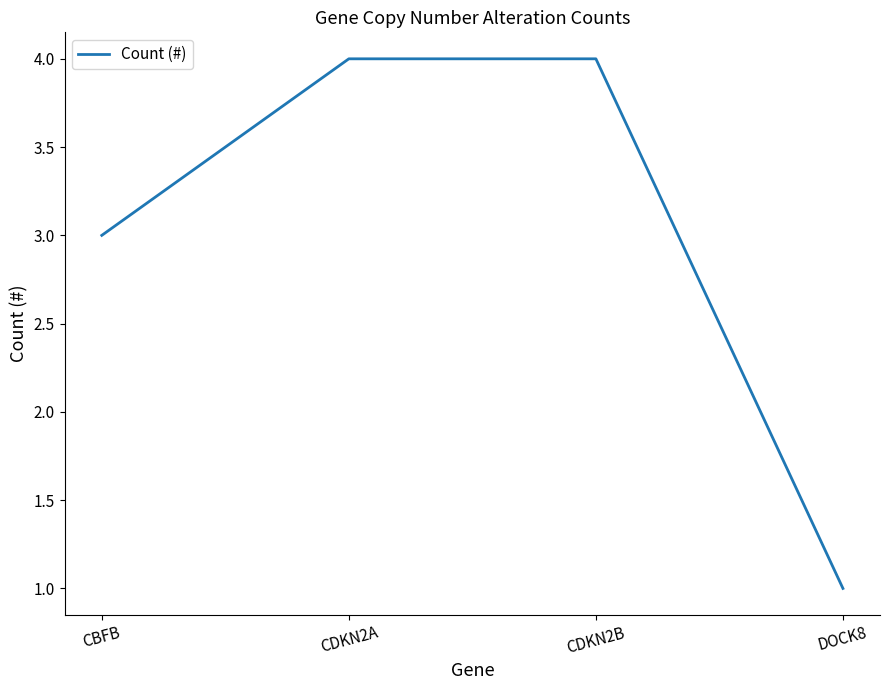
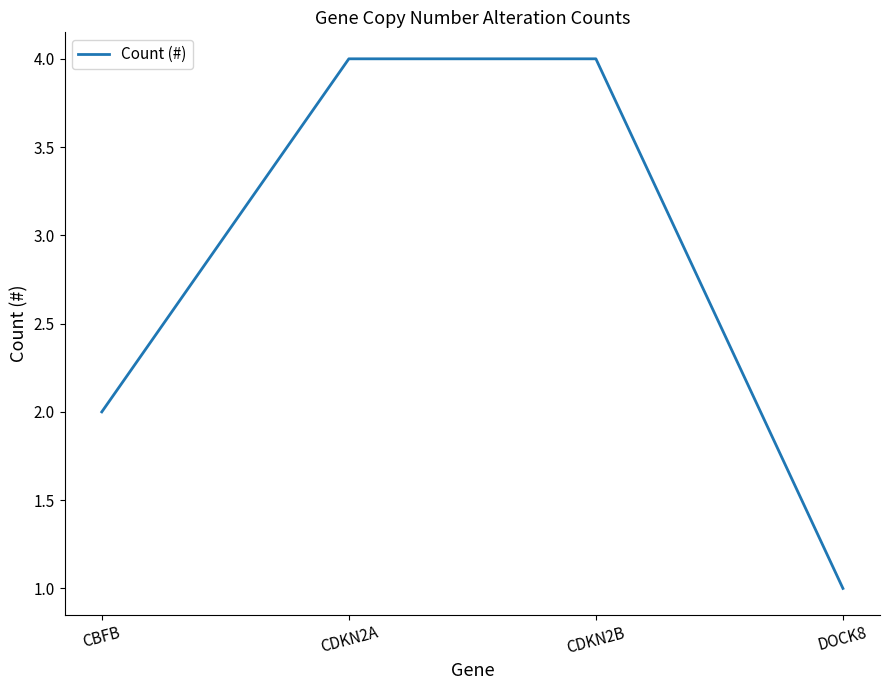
  {
-   "CBFB": 3,
+   "CBFB": 2,
    "CDKN2A": 4,
    "CDKN2B": 4,
    "DOCK8": 1
  }
